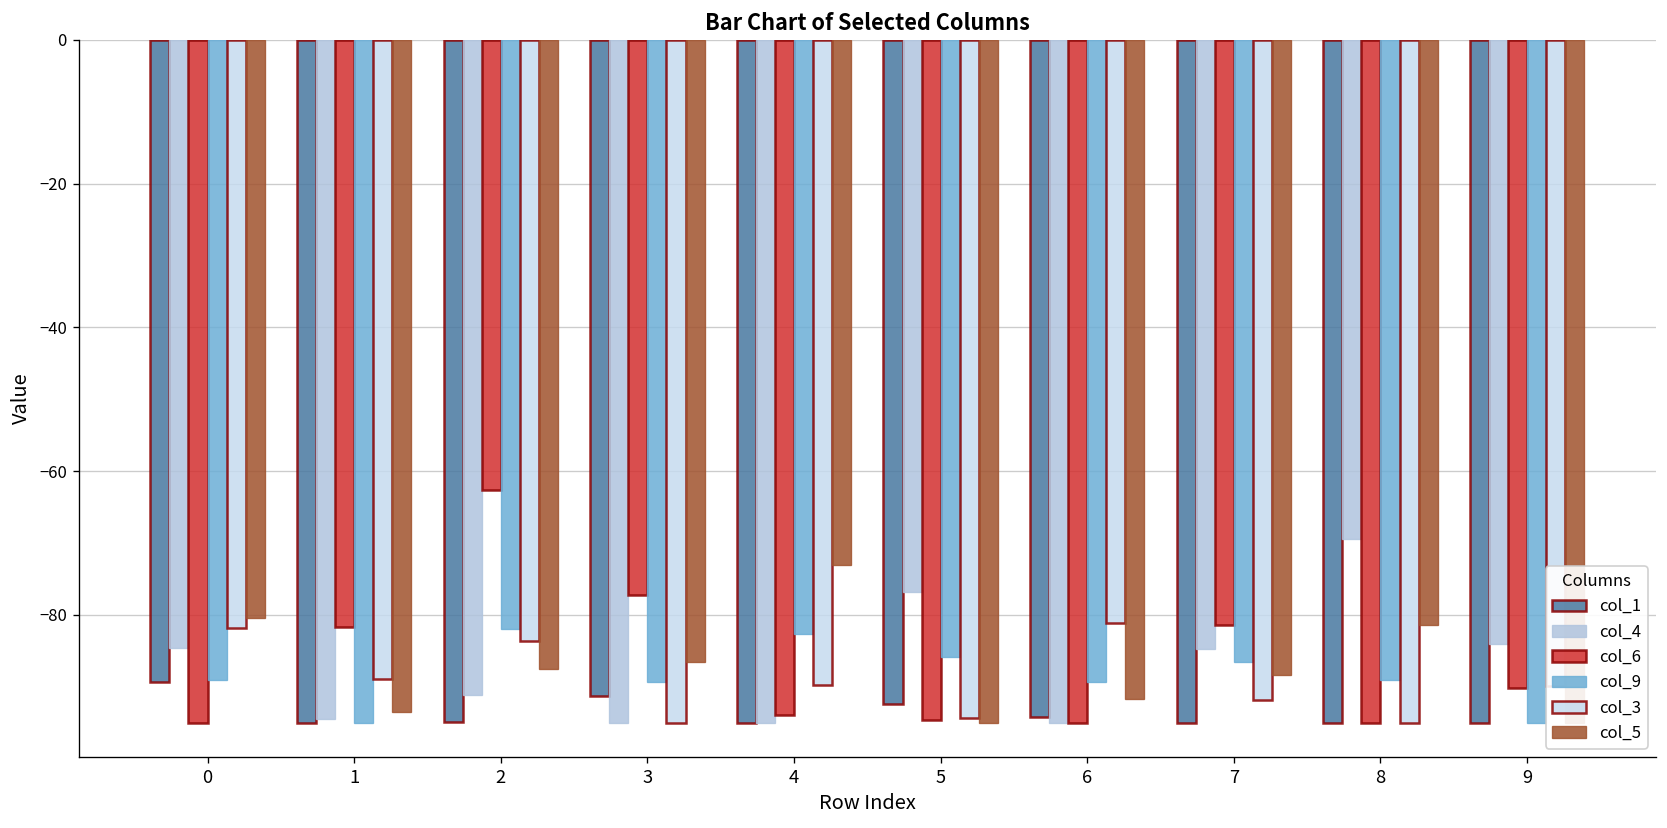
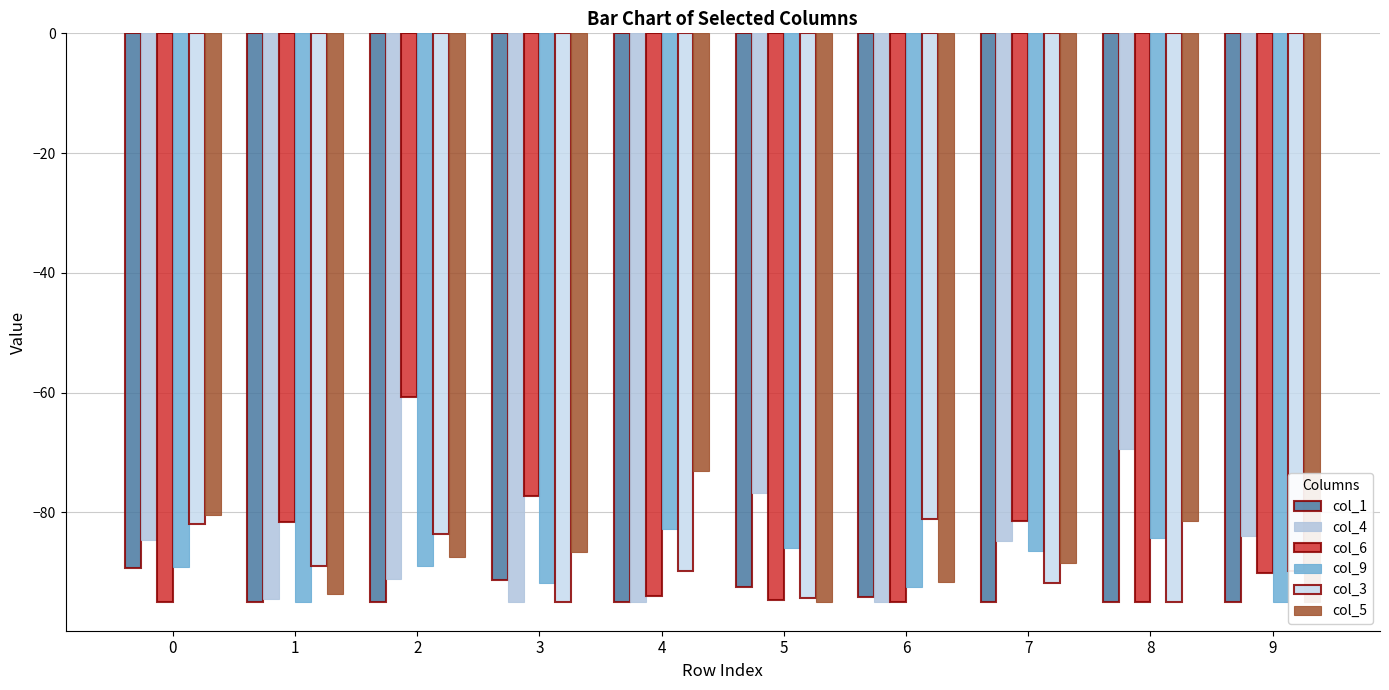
  {
    "col_1": {
      "0": -89,
      "1": -95,
      "2": -95,
      "3": -91,
      "4": -95,
      "5": -92,
      "6": -94,
      "7": -95,
      "8": -95,
      "9": -95
    },
    "col_6": {
      "0": -95,
      "1": -82,
-     "2": -63,
+     "2": -61,
      "3": -77,
      "4": -94,
      "5": -95,
      "6": -95,
      "7": -81,
      "8": -95,
      "9": -90
    },
    "col_9": {
      "0": -89,
      "1": -95,
-     "2": -82,
-     "3": -89,
+     "2": -89,
+     "3": -92,
      "4": -83,
      "5": -86,
-     "6": -89,
+     "6": -92,
      "7": -87,
-     "8": -89,
+     "8": -84,
      "9": -95
    },
    "col_5": {
      "0": -80,
      "1": -94,
      "2": -88,
      "3": -87,
      "4": -73,
      "5": -95,
      "6": -92,
      "7": -88,
      "8": -81
    }
  }
